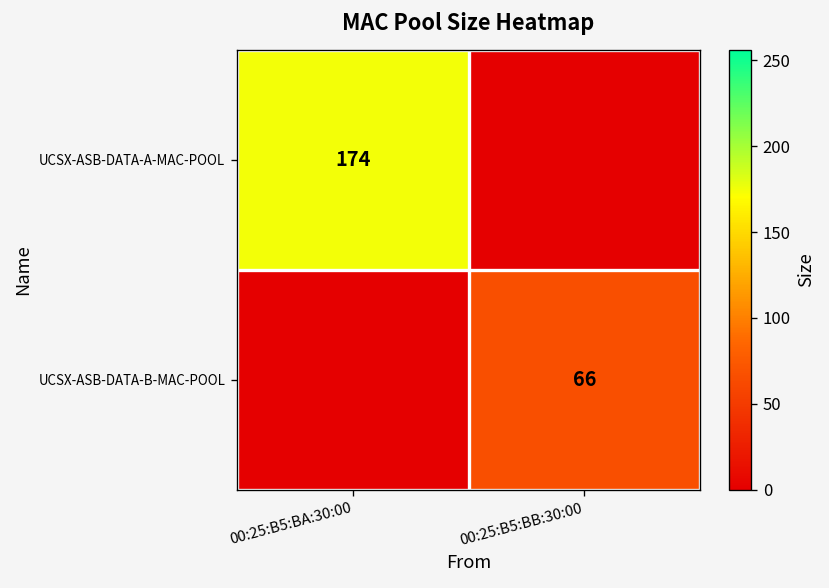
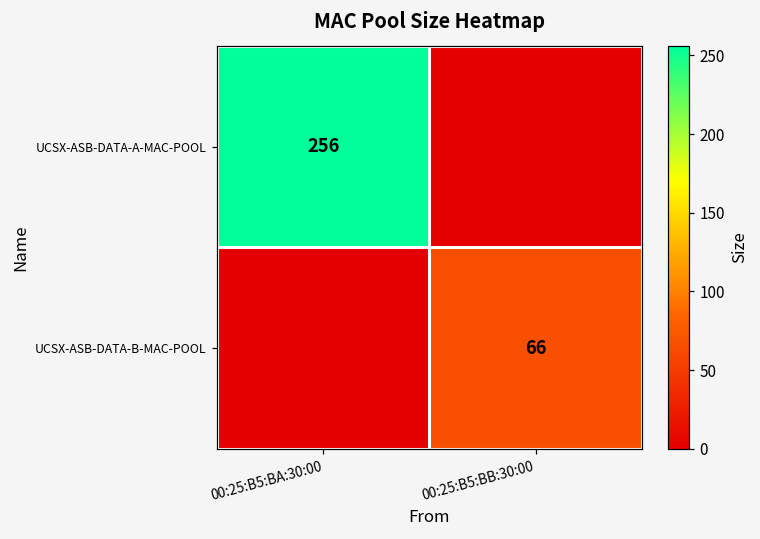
  {
    "UCSX-ASB-DATA-A-MAC-POOL": {
-     "00:25:B5:BA:30:00": 174
+     "00:25:B5:BA:30:00": 256
    },
    "UCSX-ASB-DATA-B-MAC-POOL": {
      "00:25:B5:BB:30:00": 66
    }
  }
